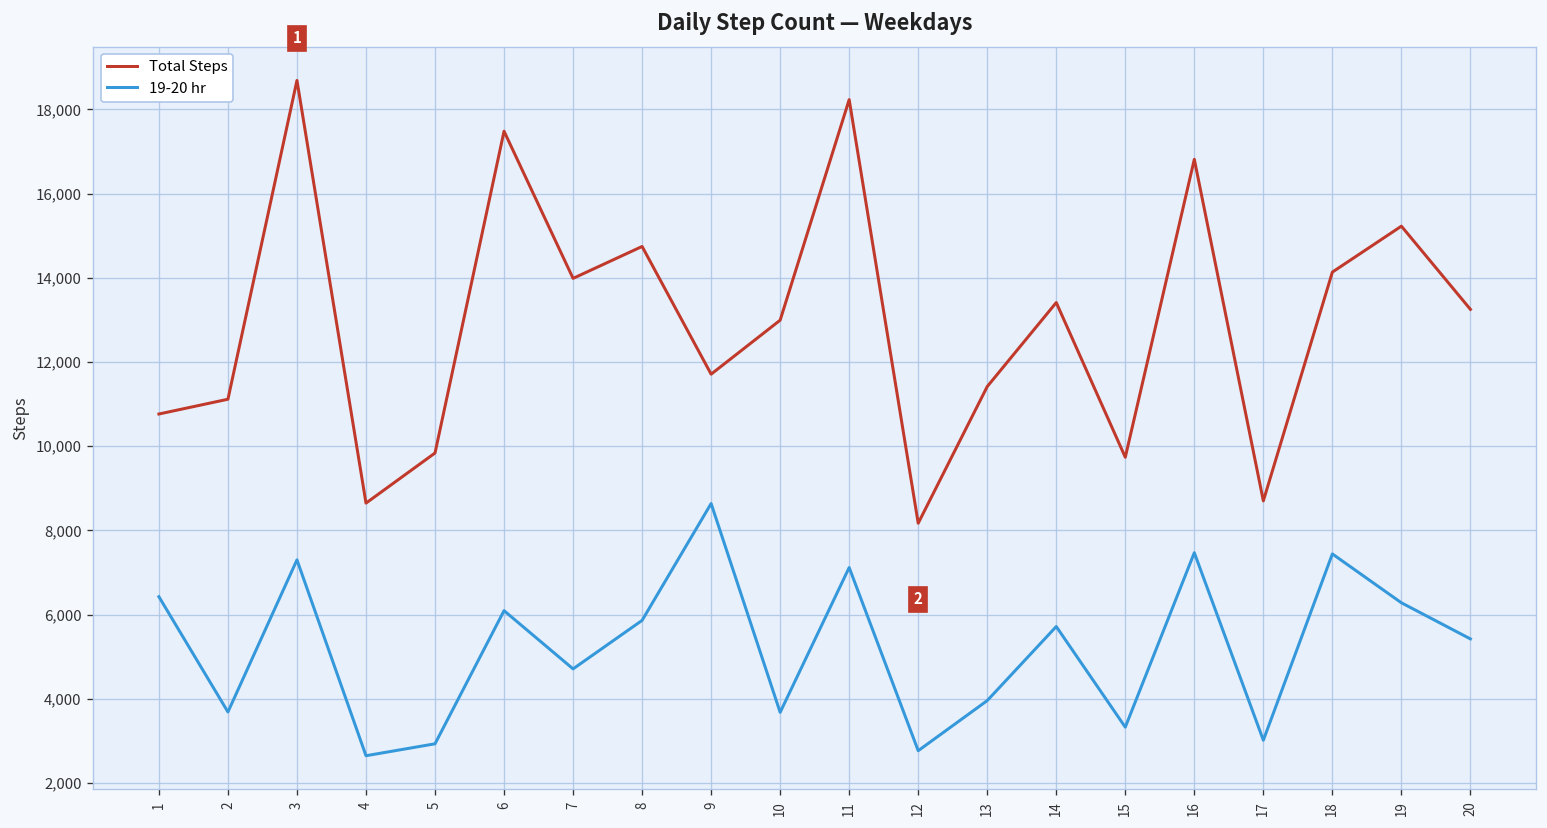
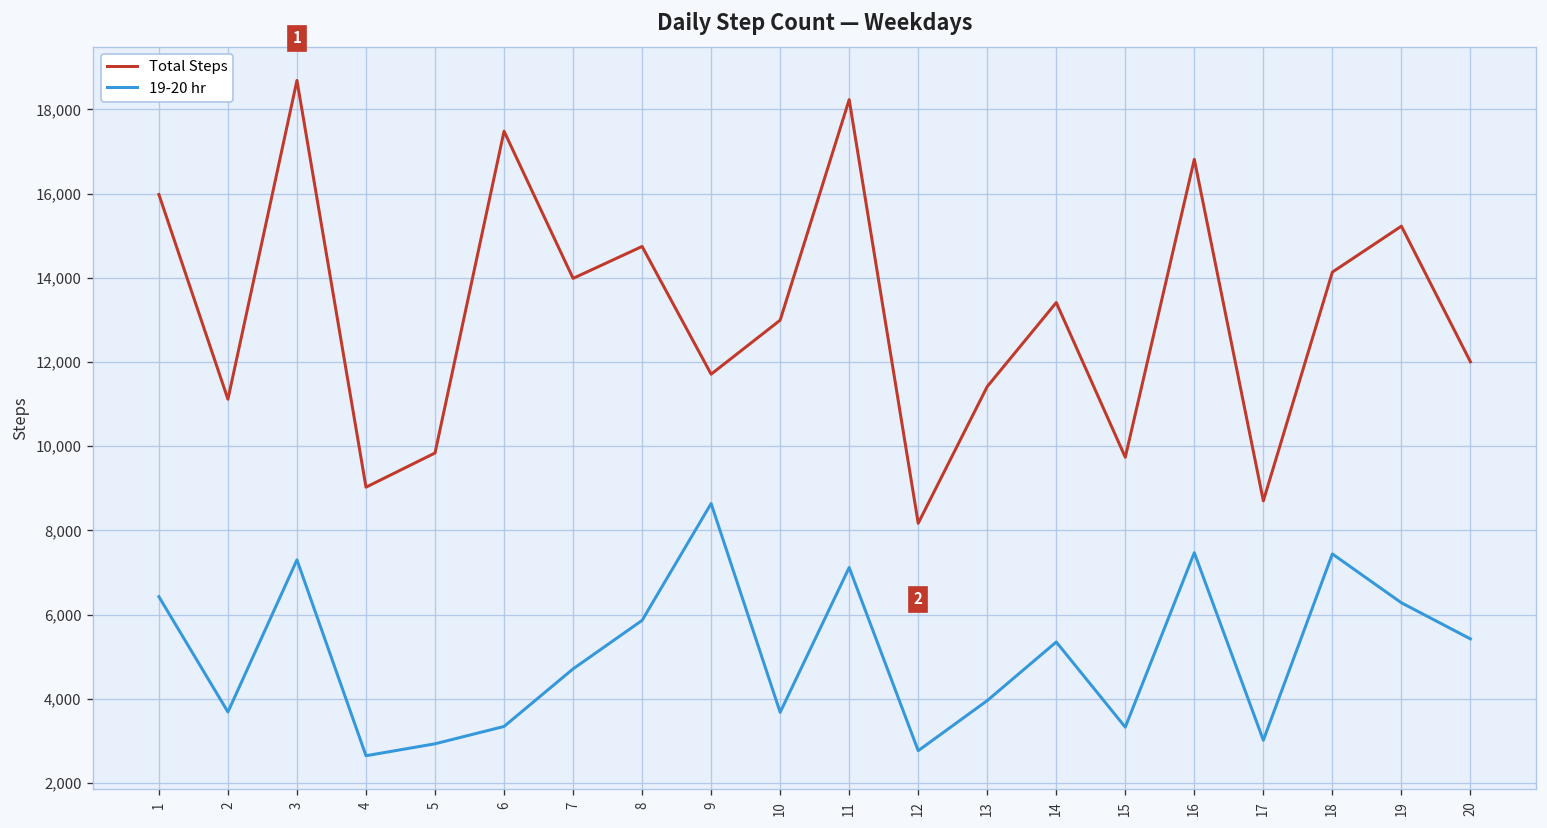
  {
    "Total Steps": {
-     "1": "10,800",
+     "1": "16,000",
      "2": "11,100",
      "3": "18,700",
-     "4": "8,600",
+     "4": "9,000",
      "5": "9,800",
      "6": "17,500",
      "7": "14,000",
      "8": "14,700",
      "9": "11,700",
      "10": "13,000",
      "11": "18,200",
      "12": "8,200",
      "13": "11,400",
      "14": "13,400",
      "15": "9,700",
      "16": "16,800",
      "17": "8,700",
      "18": "14,100",
      "19": "15,200",
-     "20": "13,300"
+     "20": "12,000"
    },
    "19-20 hr": {
      "1": "6,400",
      "2": "3,700",
      "3": "7,300",
      "4": "2,700",
      "5": "2,900",
-     "6": "6,100",
+     "6": "3,300",
      "7": "4,700",
      "8": "5,900",
      "9": "8,600",
      "10": "3,700",
      "11": "7,100",
      "12": "2,800",
      "13": "4,000",
-     "14": "5,700",
+     "14": "5,400",
      "15": "3,300",
      "16": "7,500",
      "17": "3,000",
      "18": "7,400",
      "19": "6,300",
      "20": "5,400"
    }
  }
